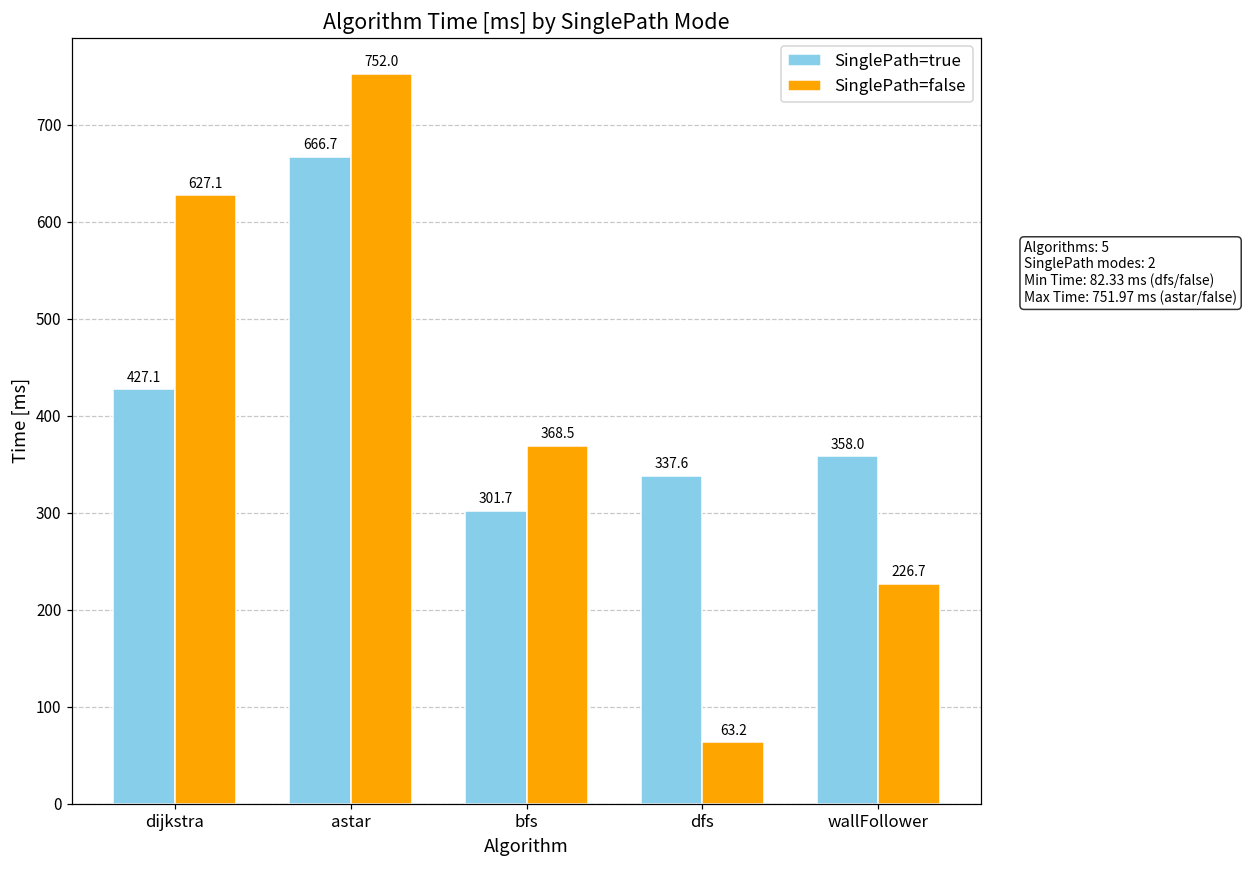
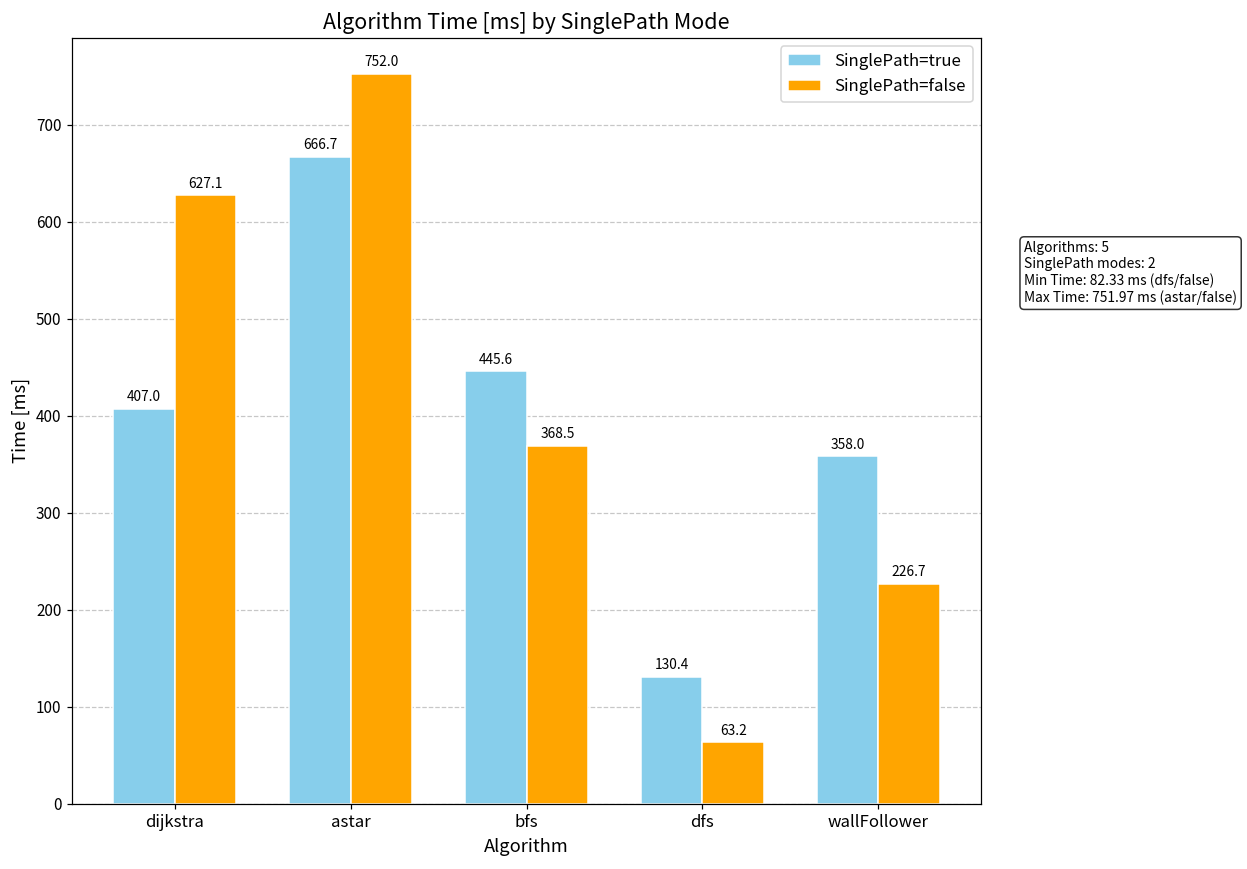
  {
    "SinglePath=true": {
-     "dijkstra": 427.1,
+     "dijkstra": 407.0,
      "astar": 666.7,
-     "bfs": 301.7,
-     "dfs": 337.6,
+     "bfs": 445.6,
+     "dfs": 130.4,
      "wallFollower": 358.0
    },
    "SinglePath=false": {
      "dijkstra": 627.1,
      "astar": 752.0,
      "bfs": 368.5,
      "dfs": 63.2,
      "wallFollower": 226.7
    }
  }
